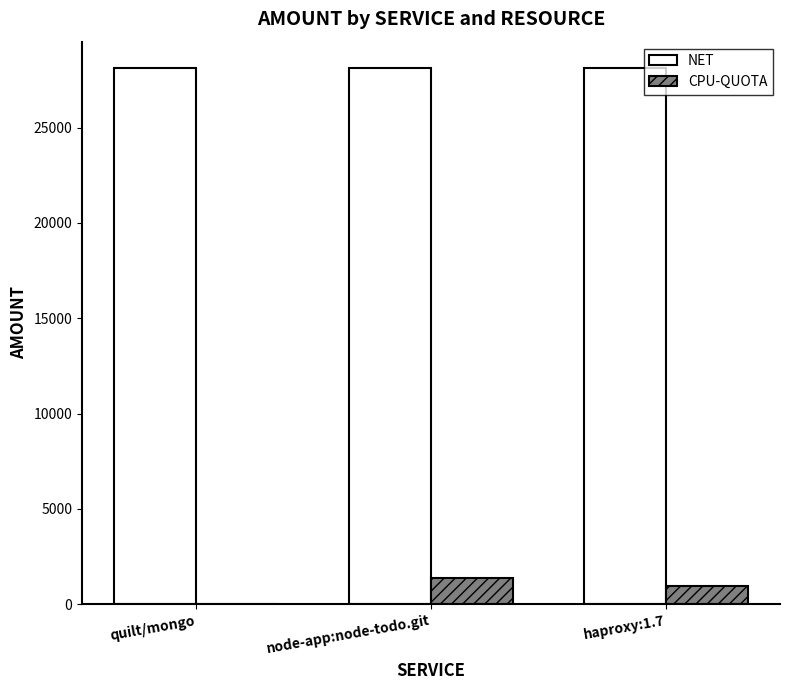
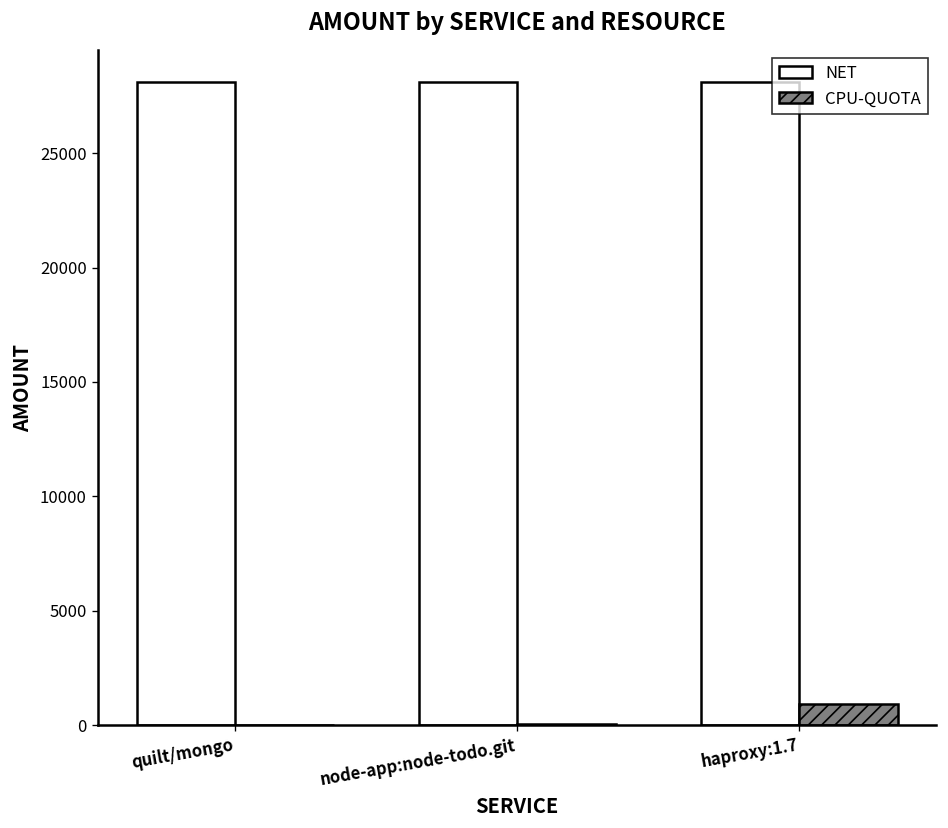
  {
    "NET": {
      "quilt/mongo": 28100,
      "node-app:node-todo.git": 28100,
      "haproxy:1.7": 28100
    },
    "CPU-QUOTA": {
-     "node-app:node-todo.git": 1400,
+     "node-app:node-todo.git": 0,
      "haproxy:1.7": 900
    }
  }
